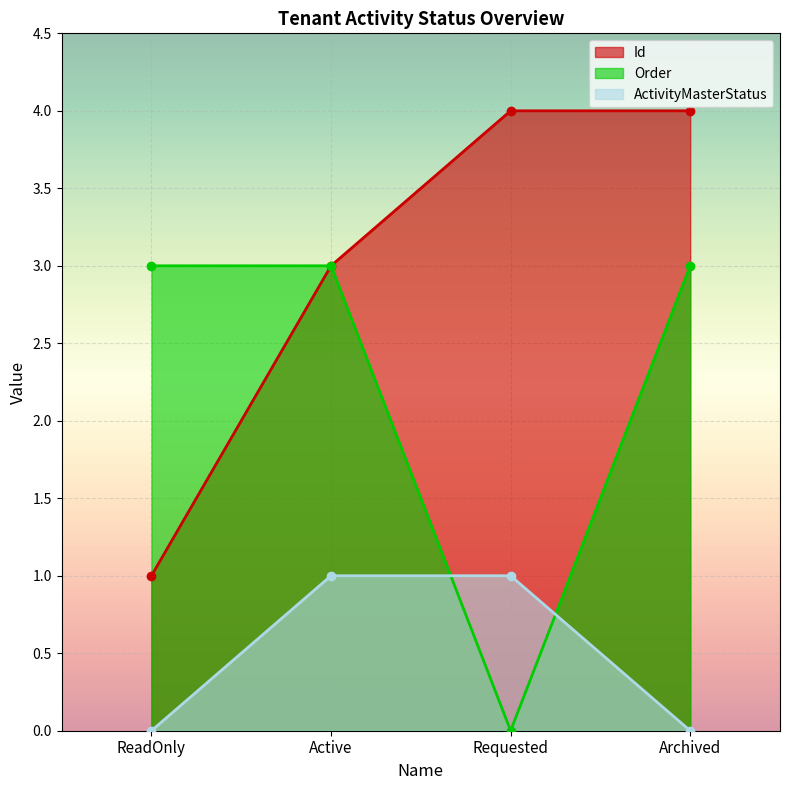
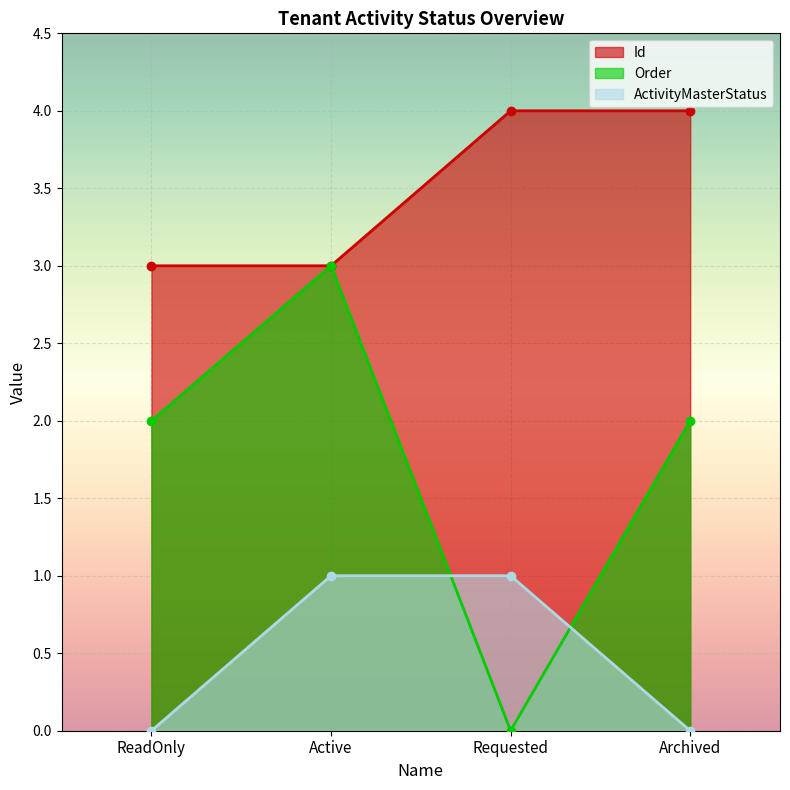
  {
    "Id": {
-     "ReadOnly": 1,
+     "ReadOnly": 3,
      "Requested": 4,
      "Archived": 4
    },
    "Order": {
-     "ReadOnly": 3,
+     "ReadOnly": 2,
      "Requested": 0,
-     "Archived": 3
+     "Archived": 2
    },
    "ActivityMasterStatus": {
      "ReadOnly": 0,
      "Active": 1,
      "Requested": 1,
      "Archived": 0
    }
  }
